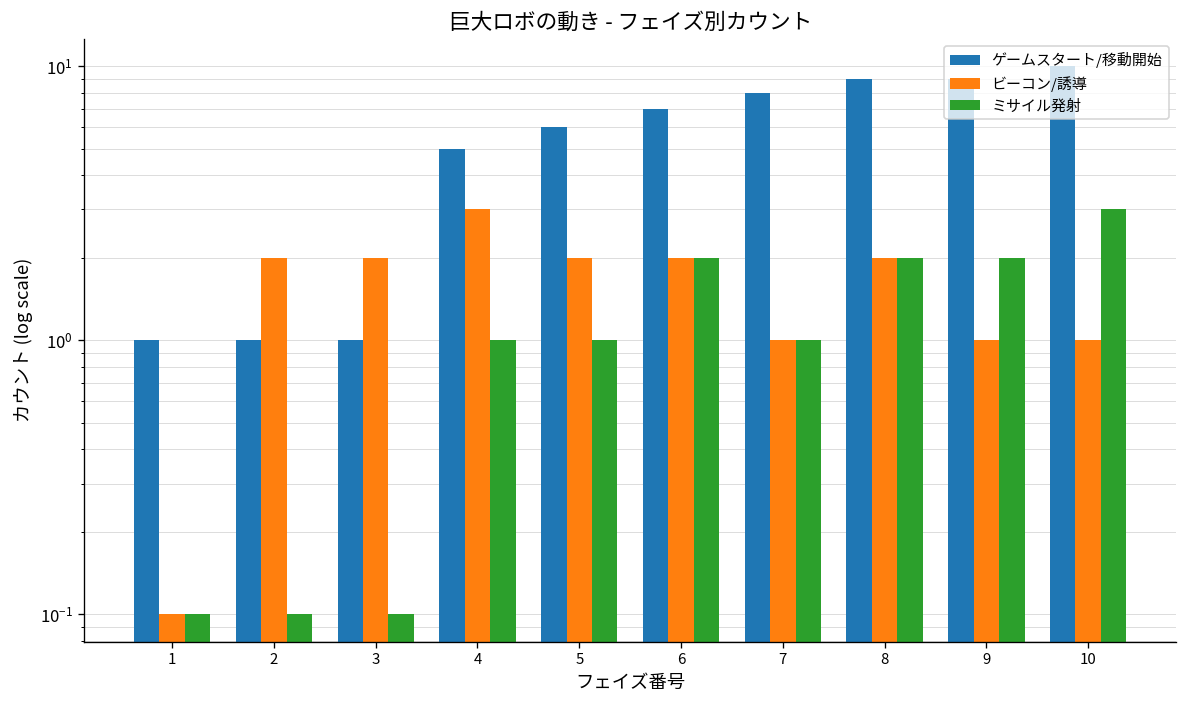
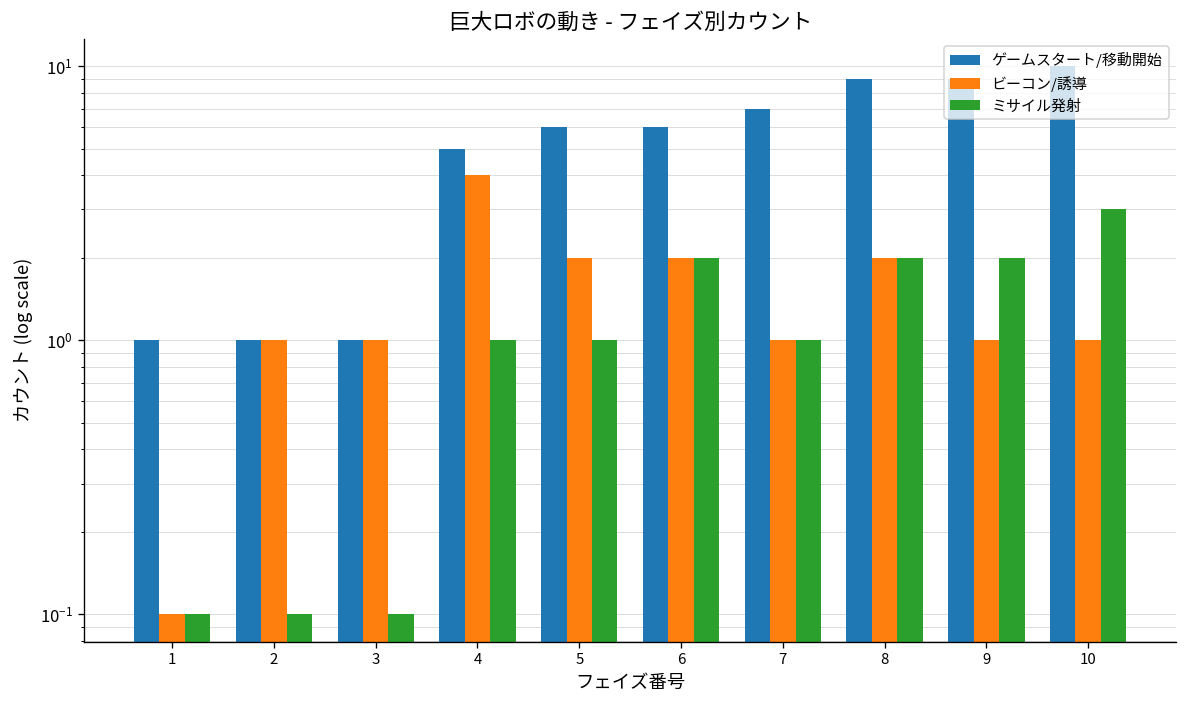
  {
    "ゲームスタート/移動開始": {
      "1": 1,
      "2": 1,
      "3": 1,
      "4": 5,
      "5": 6,
-     "6": 7,
-     "7": 8,
+     "6": 6,
+     "7": 7,
      "8": 9
    },
    "ビーコン/誘導": {
      "1": 0.10,
-     "2": 2,
-     "3": 2,
-     "4": 3,
+     "2": 1,
+     "3": 1,
+     "4": 4,
      "5": 2,
      "6": 2,
      "7": 1,
      "8": 2,
      "9": 1,
      "10": 1
    },
    "ミサイル発射": {
      "1": 0.10,
      "2": 0.10,
      "3": 0.10,
      "4": 1,
      "5": 1,
      "6": 2,
      "7": 1,
      "8": 2,
      "9": 2,
      "10": 3
    }
  }
